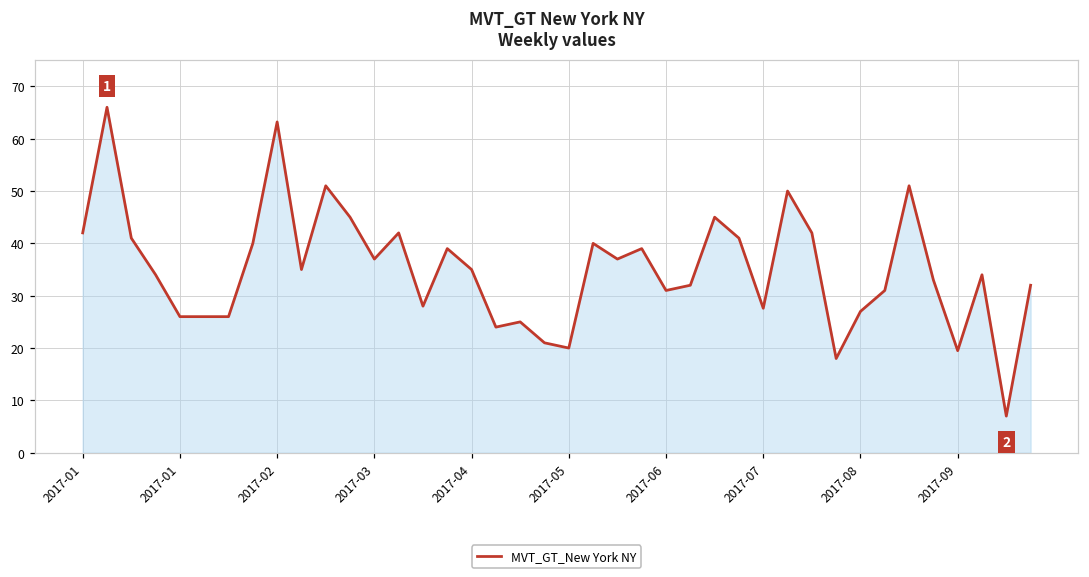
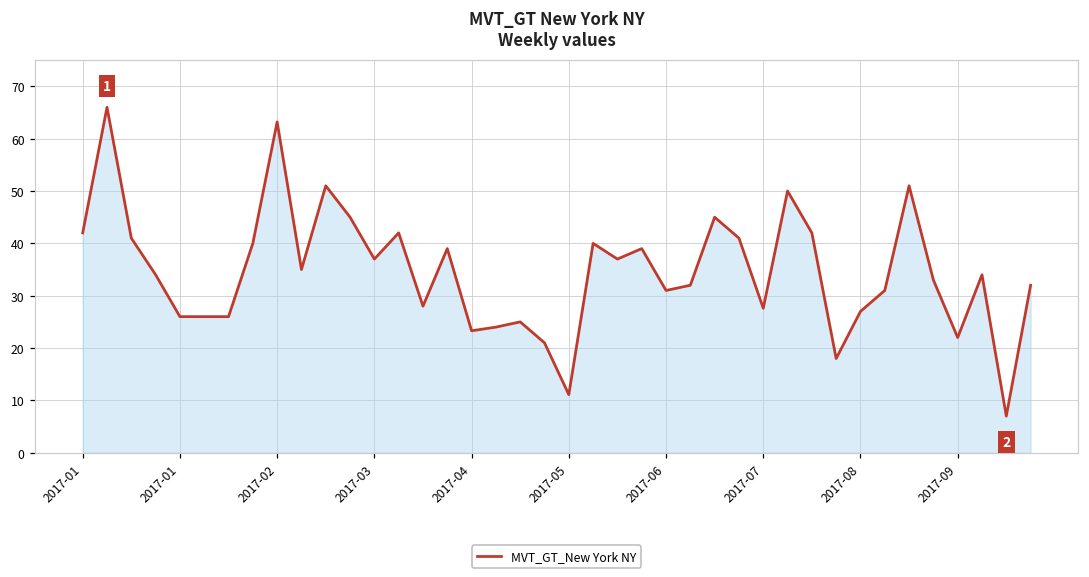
  {
    "2017-02": 63,
    "2017-03": 37,
-   "2017-04": 35,
-   "2017-05": 20,
+   "2017-04": 23,
+   "2017-05": 11,
    "2017-06": 31,
    "2017-07": 28,
    "2017-08": 27,
-   "2017-09": 20
+   "2017-09": 22
  }
